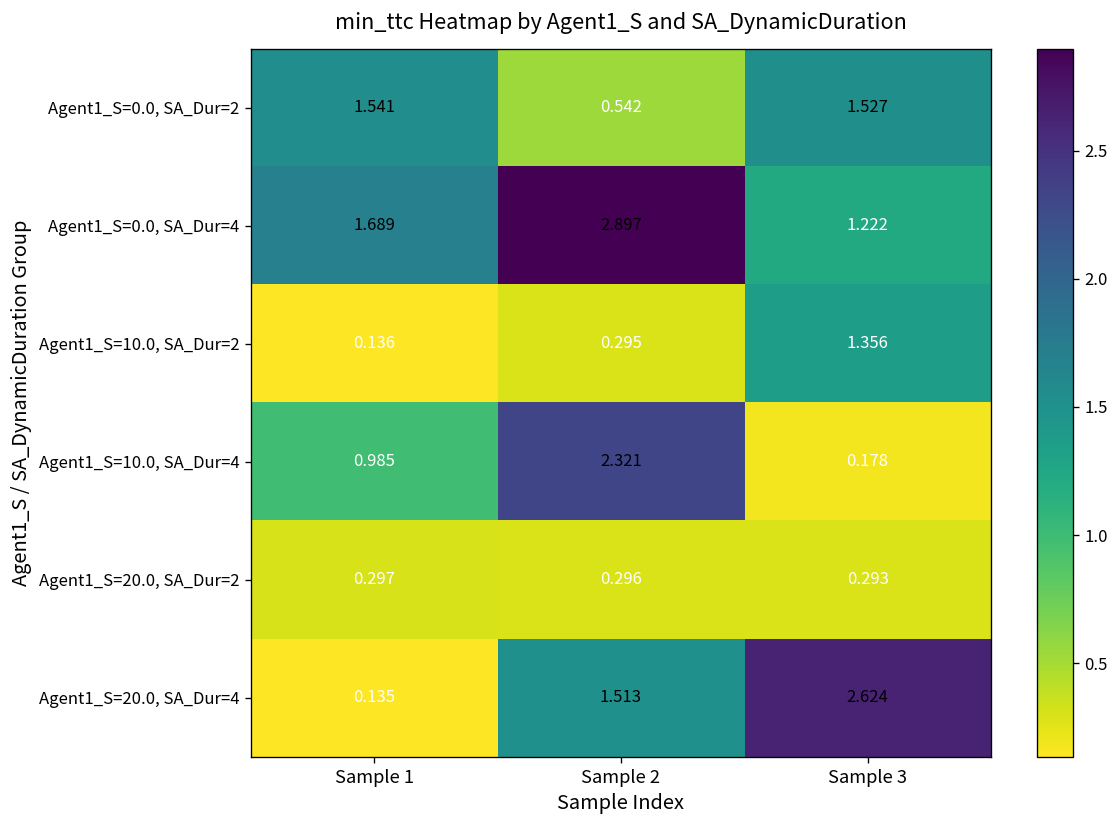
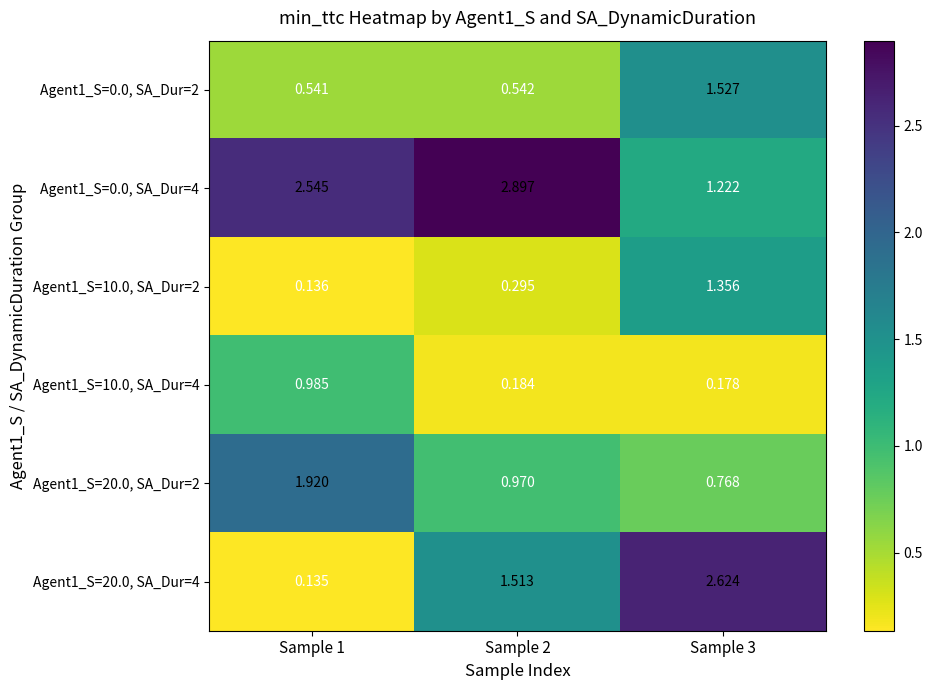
  {
    "Agent1_S=0.0, SA_Dur=2": {
-     "Sample 1": 1.541,
+     "Sample 1": 0.541,
      "Sample 2": 0.542,
      "Sample 3": 1.527
    },
    "Agent1_S=0.0, SA_Dur=4": {
-     "Sample 1": 1.689,
+     "Sample 1": 2.545,
      "Sample 2": 2.897,
      "Sample 3": 1.222
    },
    "Agent1_S=10.0, SA_Dur=2": {
      "Sample 1": 0.136,
      "Sample 2": 0.295,
      "Sample 3": 1.356
    },
    "Agent1_S=10.0, SA_Dur=4": {
      "Sample 1": 0.985,
-     "Sample 2": 2.321,
+     "Sample 2": 0.184,
      "Sample 3": 0.178
    },
    "Agent1_S=20.0, SA_Dur=2": {
-     "Sample 1": 0.297,
-     "Sample 2": 0.296,
-     "Sample 3": 0.293
+     "Sample 1": 1.920,
+     "Sample 2": 0.970,
+     "Sample 3": 0.768
    },
    "Agent1_S=20.0, SA_Dur=4": {
      "Sample 1": 0.135,
      "Sample 2": 1.513,
      "Sample 3": 2.624
    }
  }
